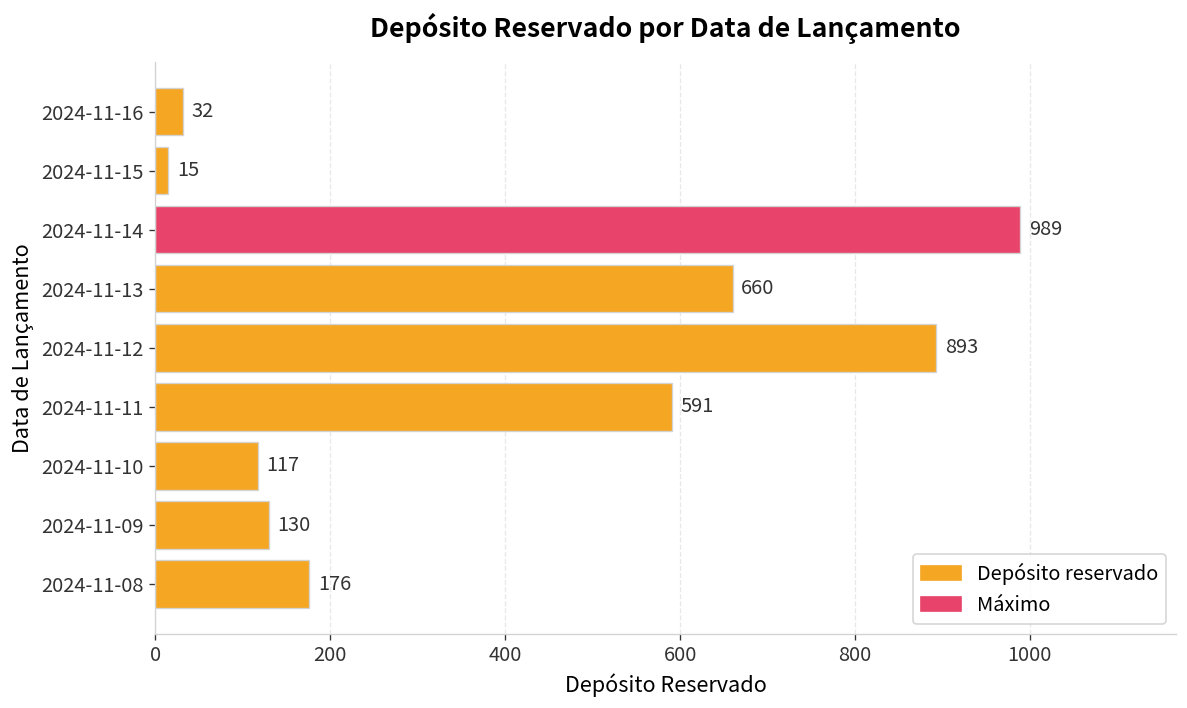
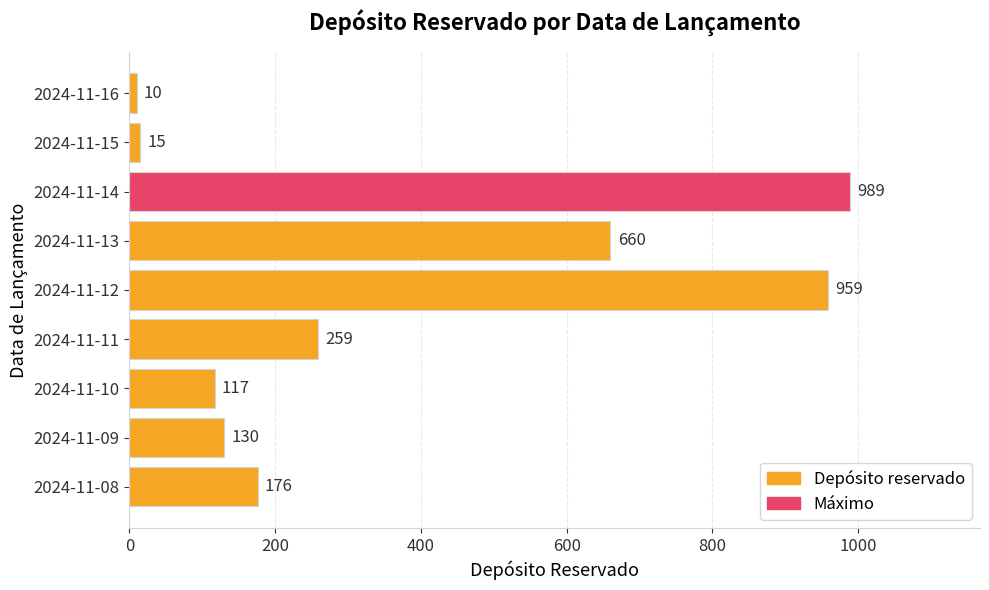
  {
-   "2024-11-16": 32,
+   "2024-11-16": 10,
    "2024-11-15": 15,
    "2024-11-14": 989,
    "2024-11-13": 660,
-   "2024-11-12": 893,
-   "2024-11-11": 591,
+   "2024-11-12": 959,
+   "2024-11-11": 259,
    "2024-11-10": 117,
    "2024-11-09": 130,
    "2024-11-08": 176
  }
